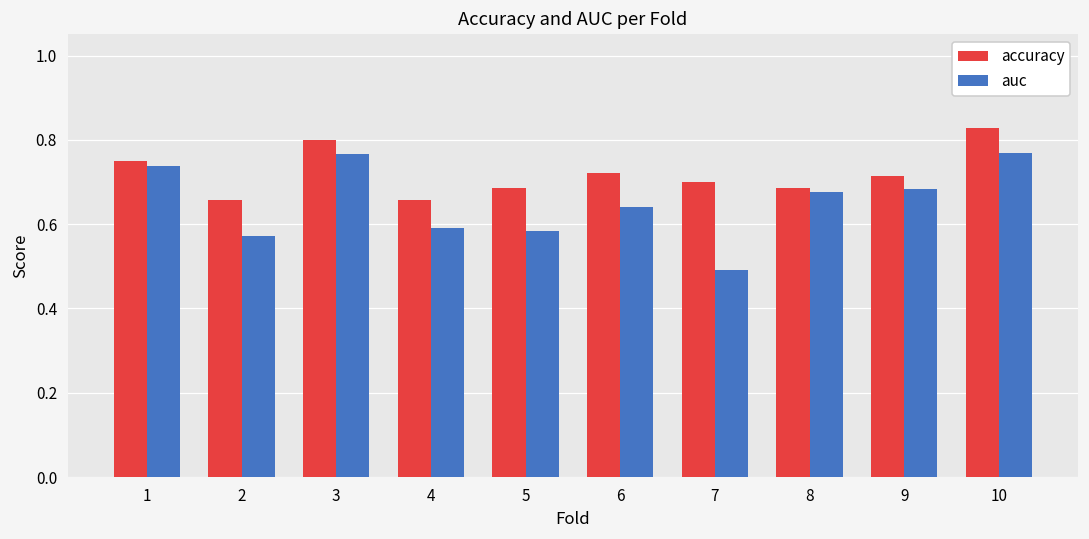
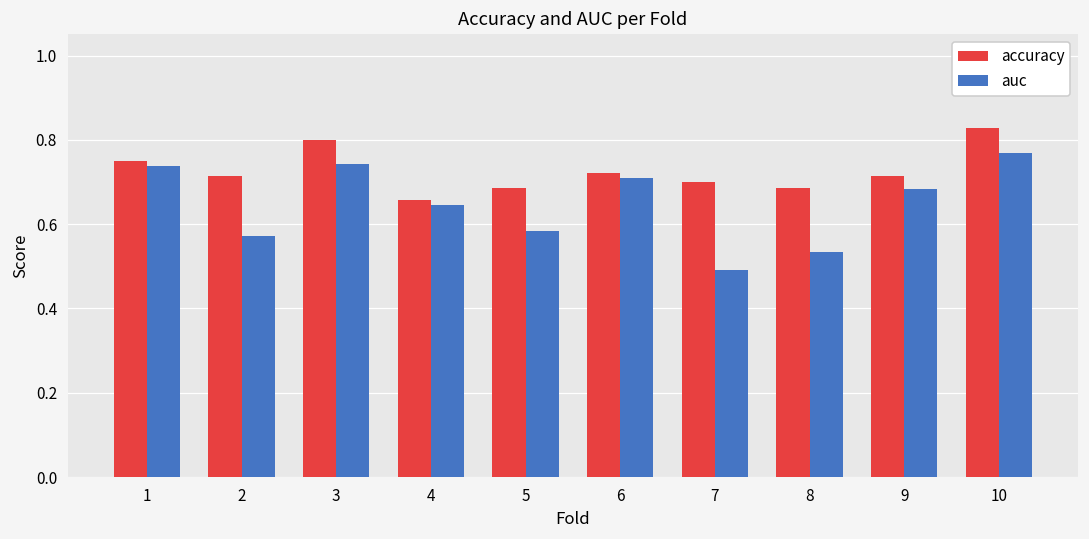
  {
    "accuracy": {
      "1": 0.75,
-     "2": 0.66,
+     "2": 0.71,
      "3": 0.80,
      "4": 0.66,
      "5": 0.69,
      "6": 0.72,
      "7": 0.70,
      "8": 0.69,
      "9": 0.71,
      "10": 0.83
    },
    "auc": {
      "1": 0.74,
      "2": 0.57,
-     "3": 0.77,
-     "4": 0.59,
+     "3": 0.74,
+     "4": 0.64,
      "5": 0.58,
-     "6": 0.64,
+     "6": 0.71,
      "7": 0.49,
-     "8": 0.68,
+     "8": 0.53,
      "9": 0.68,
      "10": 0.77
    }
  }
